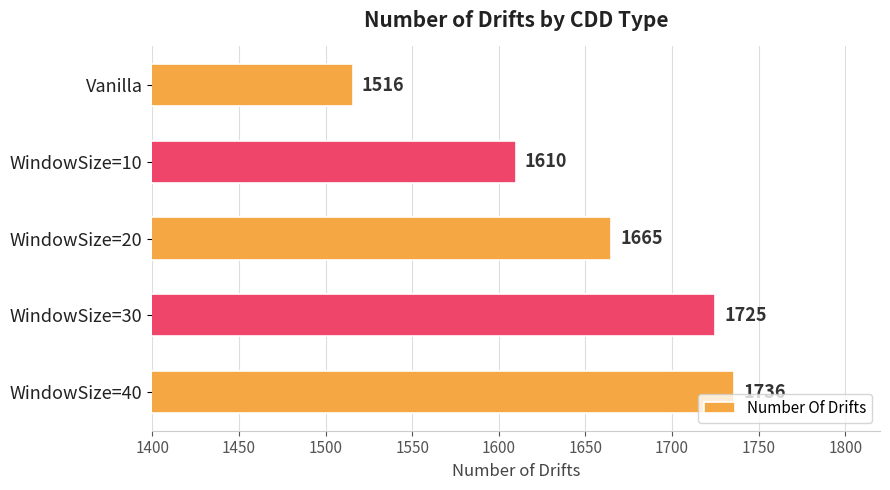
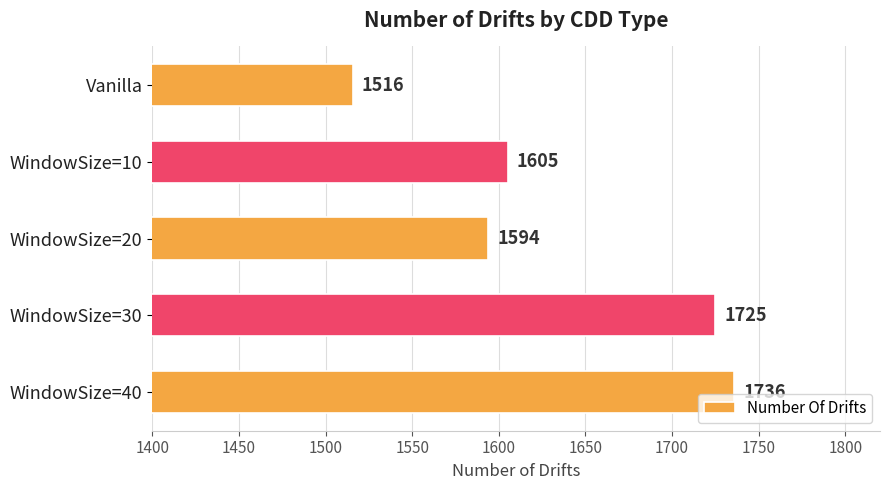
  {
    "Vanilla": 1516,
-   "WindowSize=10": 1610,
-   "WindowSize=20": 1665,
+   "WindowSize=10": 1605,
+   "WindowSize=20": 1594,
    "WindowSize=30": 1725
  }
